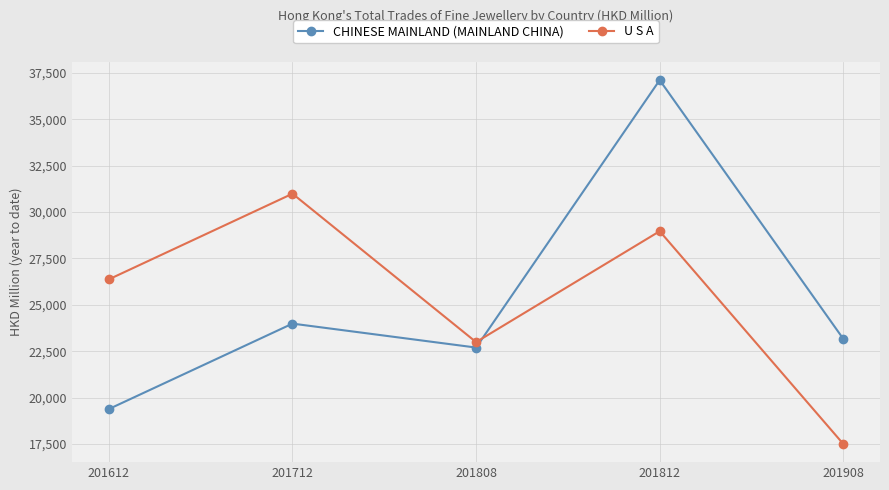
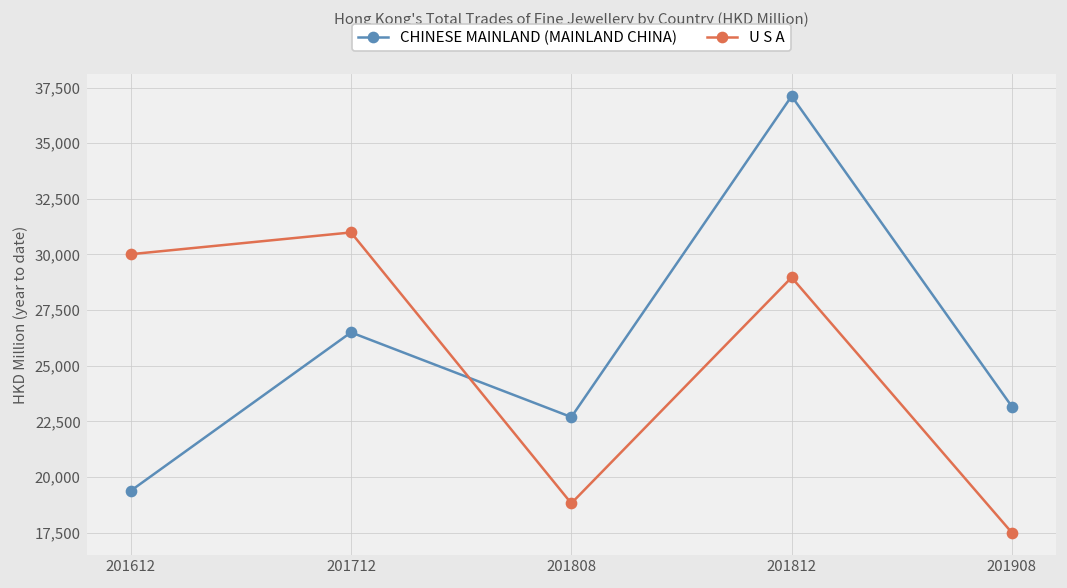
  {
    "CHINESE MAINLAND (MAINLAND CHINA)": {
      "201612": "19,400",
-     "201712": "24,000",
+     "201712": "26,500",
      "201808": "22,700",
      "201812": "37,100",
      "201908": "23,200"
    },
    "U S A": {
-     "201612": "26,400",
+     "201612": "30,000",
      "201712": "31,000",
-     "201808": "23,000",
+     "201808": "18,800",
      "201812": "29,000",
      "201908": "17,500"
    }
  }
